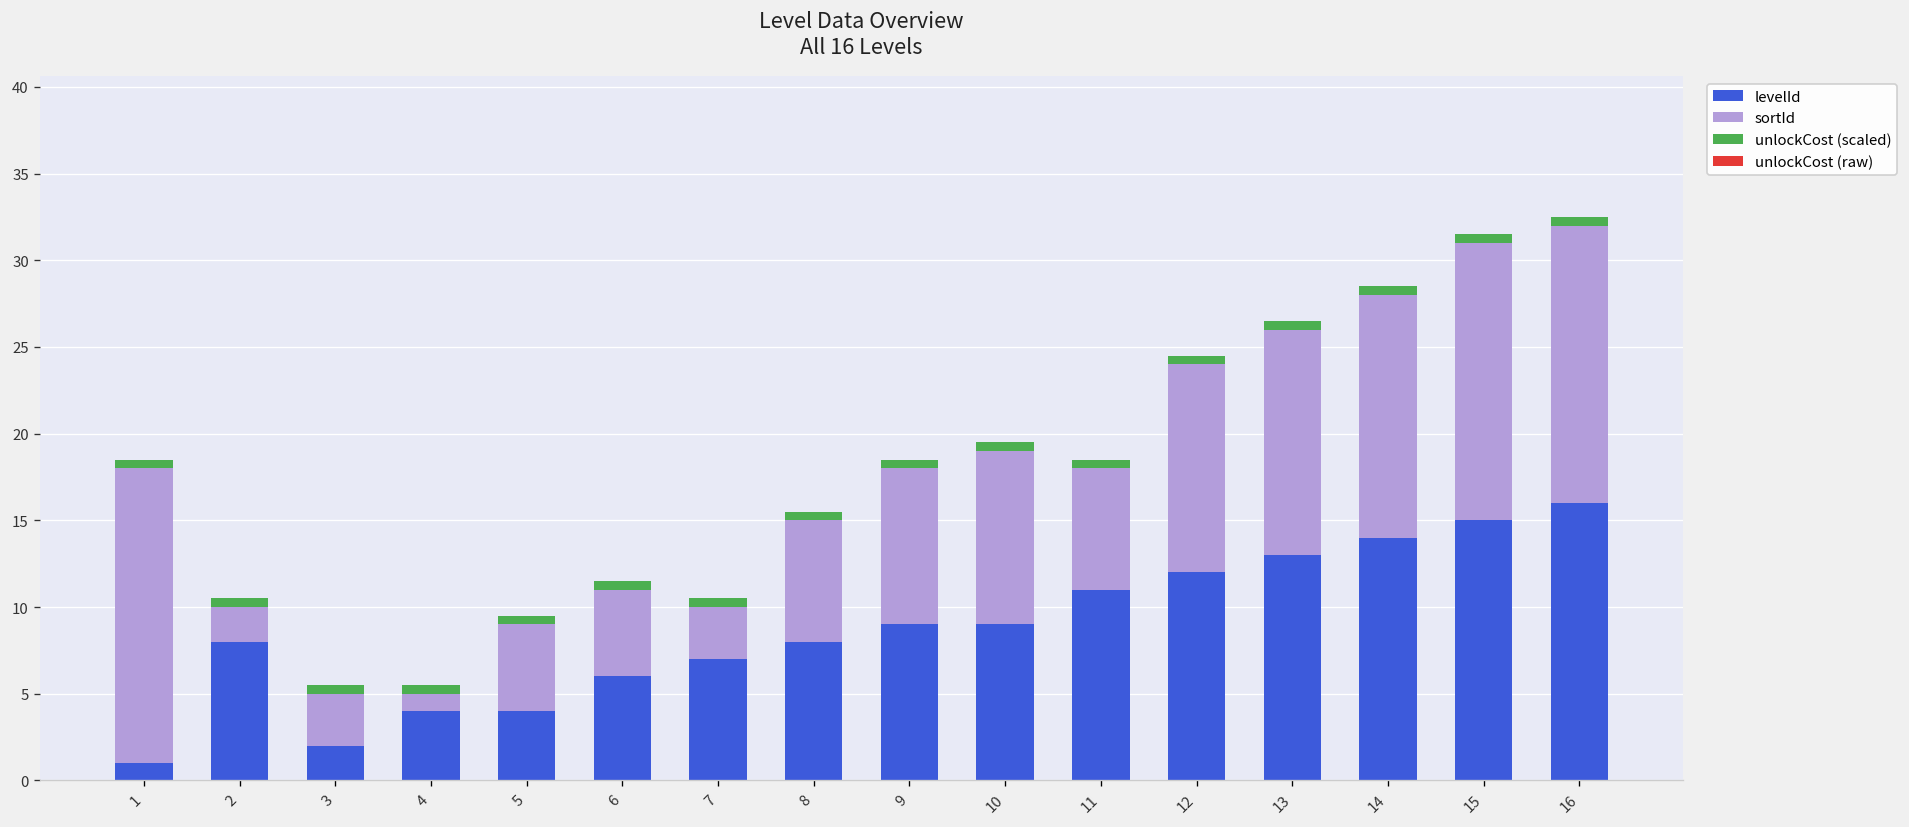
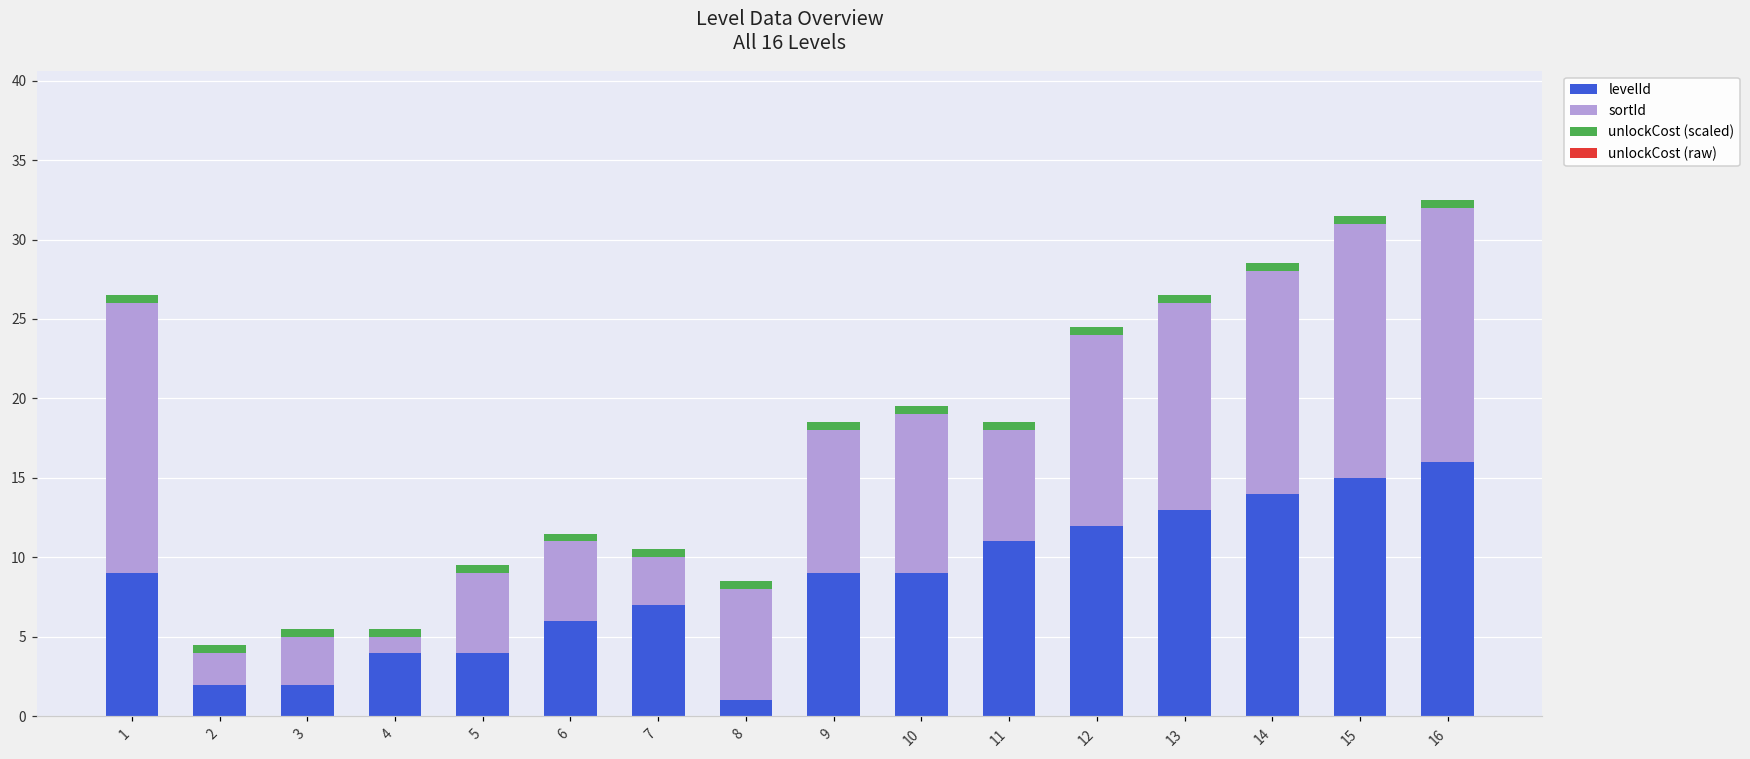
  {
    "levelId": {
-     "1": 1,
-     "2": 8,
+     "1": 9,
+     "2": 2,
      "3": 2,
      "4": 4,
      "5": 4,
      "6": 6,
      "7": 7,
-     "8": 8,
+     "8": 1,
      "9": 9,
      "10": 9,
      "11": 11,
      "12": 12,
      "13": 13,
      "14": 14,
      "15": 15,
      "16": 16
    },
    "sortId": {
      "1": 17,
      "2": 2,
      "3": 3,
      "4": 1,
      "5": 5,
      "6": 5,
      "7": 3,
      "8": 7,
      "9": 9,
      "10": 10,
      "11": 7,
      "12": 12,
      "13": 13,
      "14": 14,
      "15": 16,
      "16": 16
    }
  }
